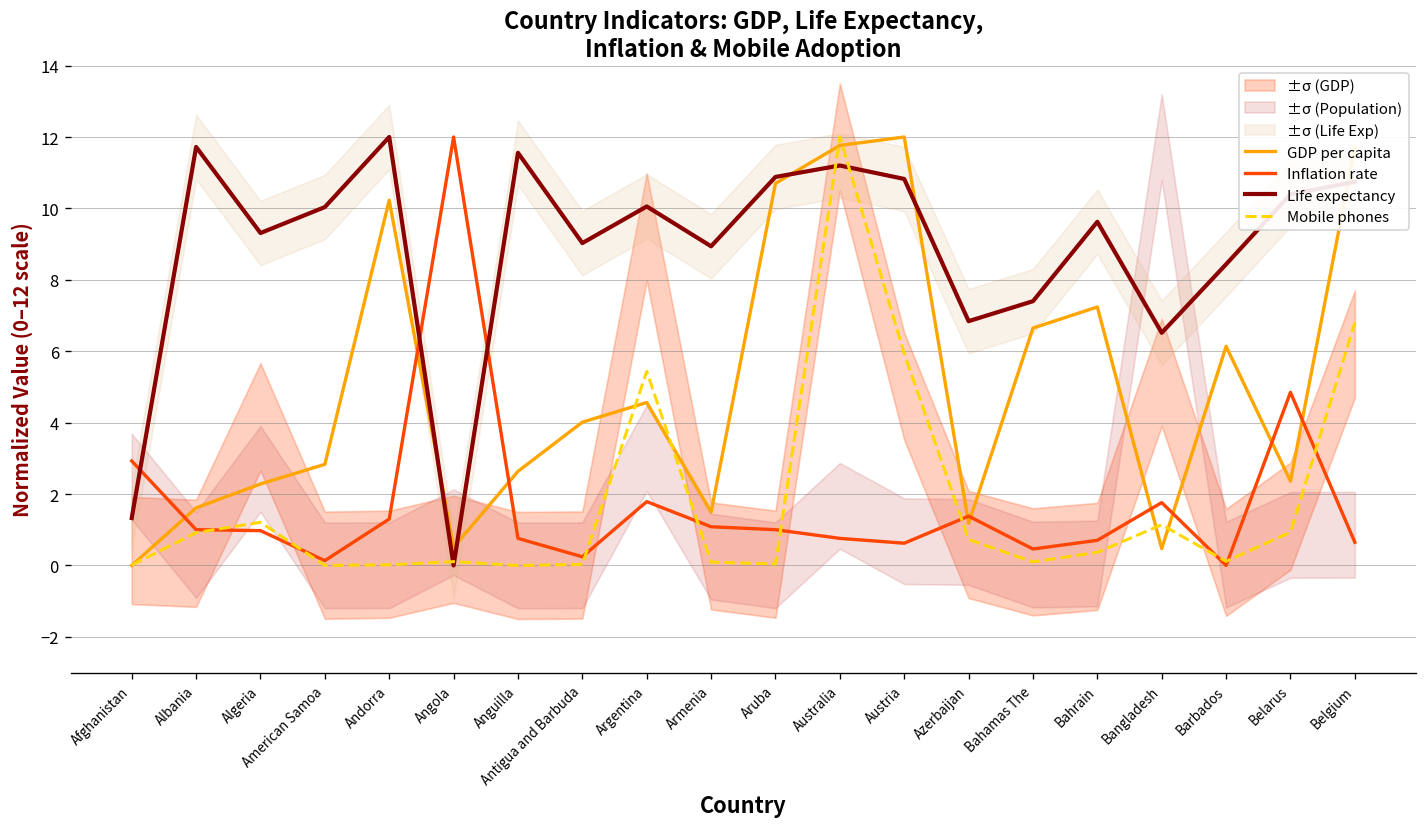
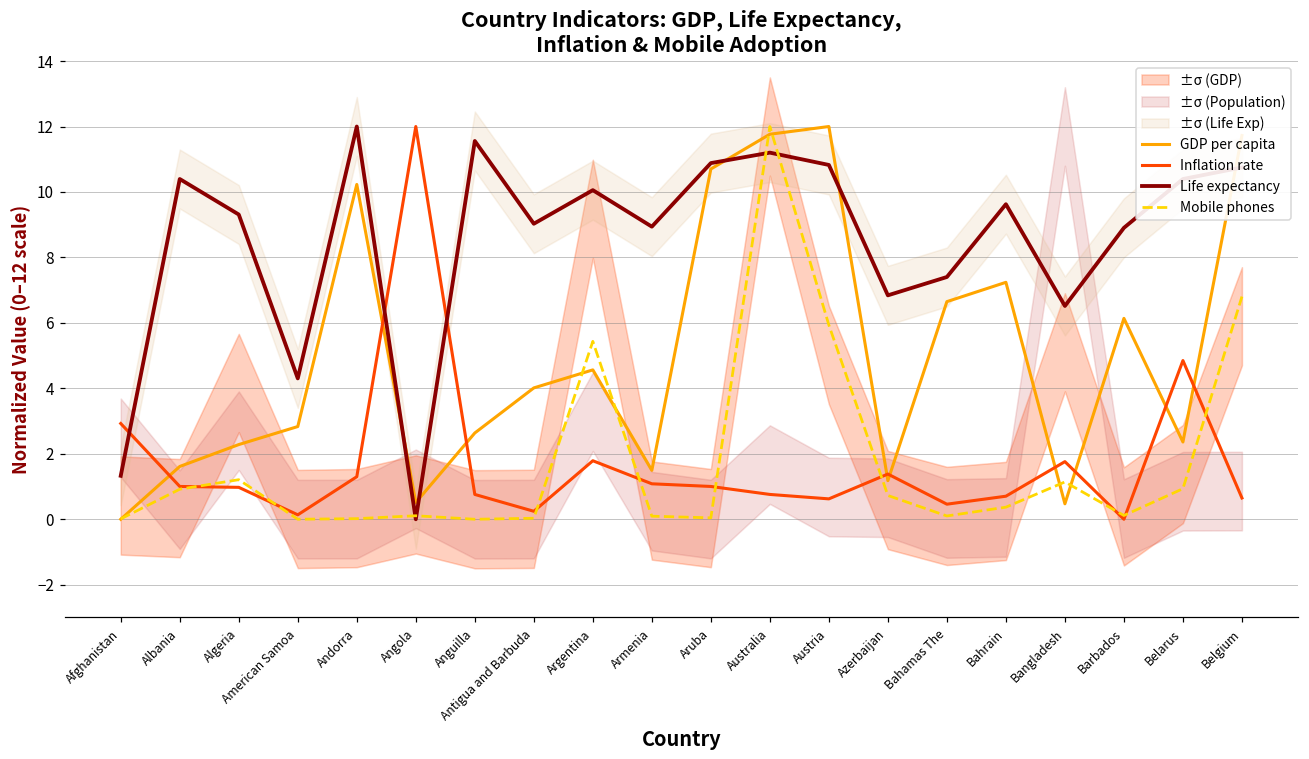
  {
    "Life expectancy": {
      "Afghanistan": 1.3,
-     "Albania": 11.7,
+     "Albania": 10.4,
      "Algeria": 9.3,
-     "American Samoa": 10.0,
+     "American Samoa": 4.3,
      "Andorra": 12.0,
      "Angola": 0.0,
      "Anguilla": 11.6,
      "Antigua and Barbuda": 9.0,
      "Argentina": 10.1,
      "Armenia": 8.9,
      "Aruba": 10.9,
      "Australia": 11.2,
      "Austria": 10.8,
      "Azerbaijan": 6.8,
      "Bahamas The": 7.4,
      "Bahrain": 9.6,
      "Bangladesh": 6.5,
-     "Barbados": 8.4
+     "Barbados": 8.9
    }
  }
